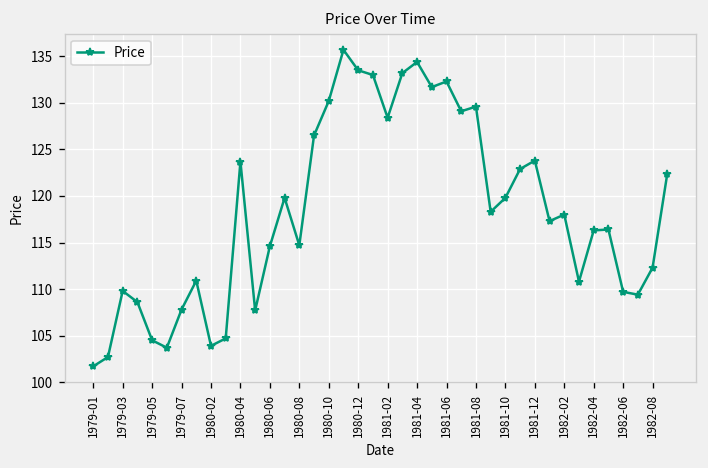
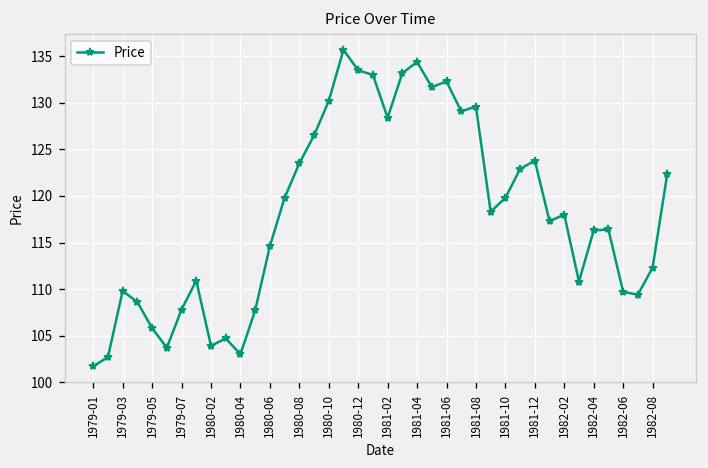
  {
    "1979-01": 102,
    "1979-03": 110,
-   "1979-05": 105,
+   "1979-05": 106,
    "1979-07": 108,
    "1980-02": 104,
-   "1980-04": 124,
+   "1980-04": 103,
    "1980-06": 115,
-   "1980-08": 115,
+   "1980-08": 124,
    "1980-10": 130,
    "1980-12": 134,
    "1981-02": 128,
    "1981-04": 134,
    "1981-06": 132,
    "1981-08": 130,
    "1981-10": 120,
    "1981-12": 124,
    "1982-02": 118,
    "1982-04": 116,
    "1982-06": 110,
    "1982-08": 112
  }
